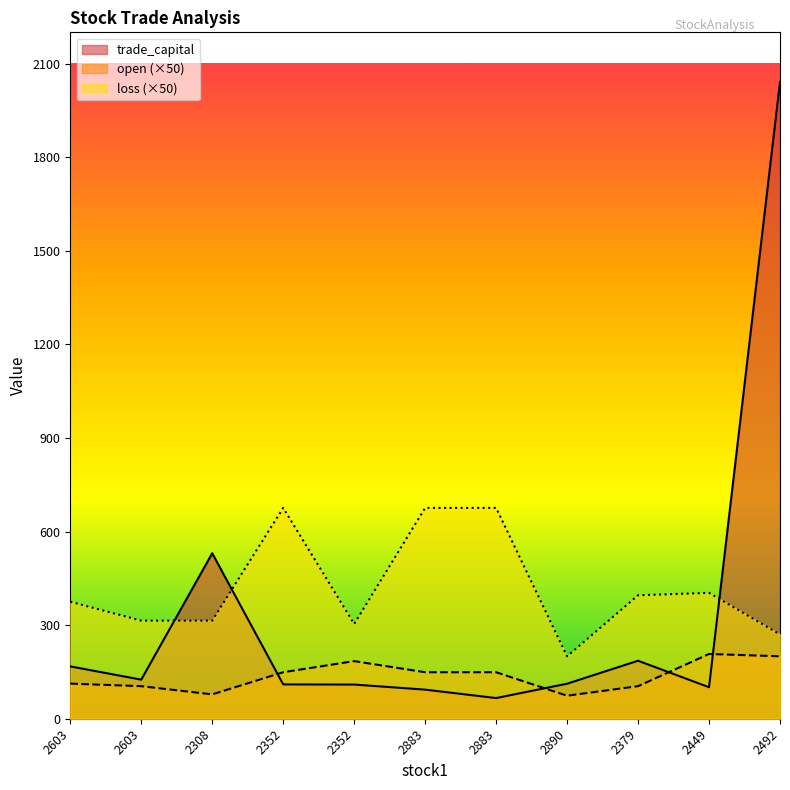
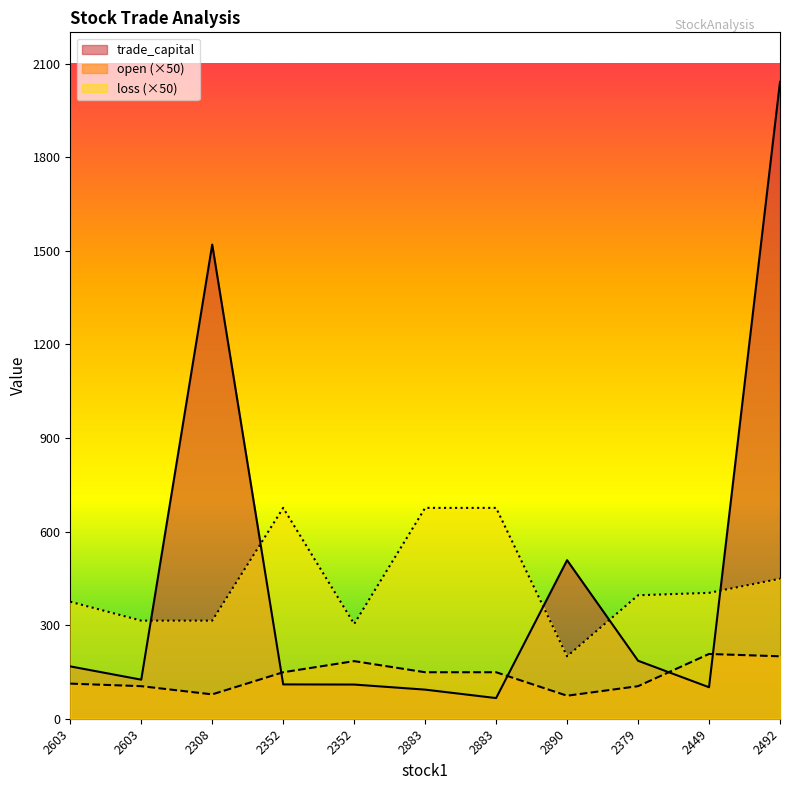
  {
    "trade_capital": {
-     "2308": 530,
-     "2890": 110,
+     "2308": 1520,
+     "2890": 510,
      "2379": 190,
      "2449": 100,
      "2492": 2040
    },
    "open (×50)": {
      "2308": 80,
      "2890": 70,
      "2379": 100,
      "2449": 210,
      "2492": 200
    },
    "loss (×50)": {
      "2308": 310,
      "2890": 200,
      "2379": 400,
      "2449": 400,
-     "2492": 270
+     "2492": 450
    }
  }
